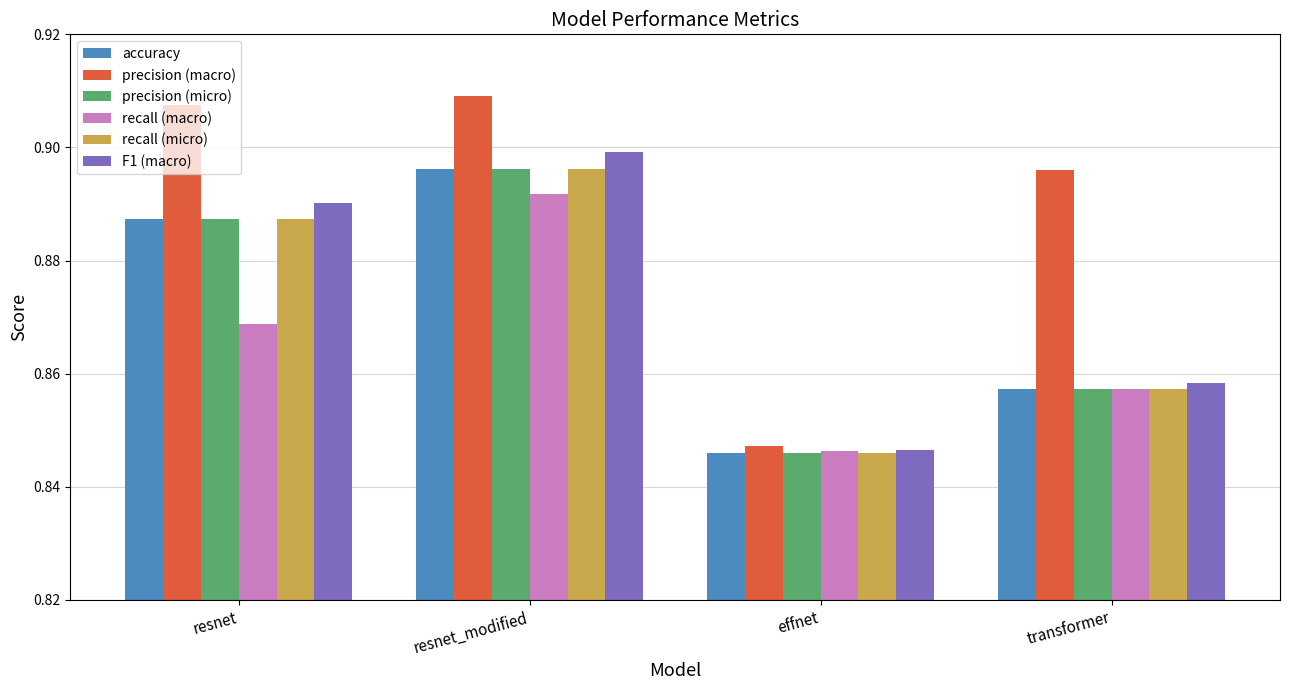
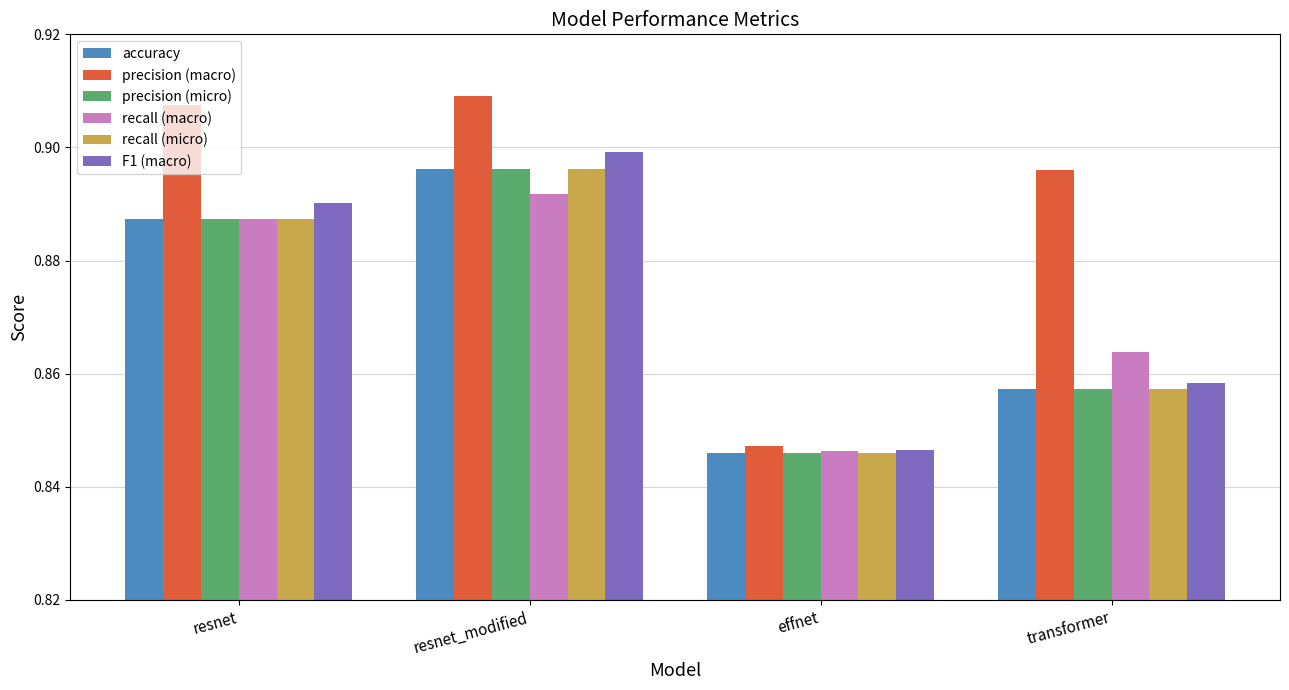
  {
    "precision (macro)": {
      "resnet_modified": 0.909,
      "effnet": 0.847,
      "transformer": 0.896
    },
    "precision (micro)": {
      "resnet": 0.887,
      "resnet_modified": 0.896,
      "effnet": 0.846,
      "transformer": 0.857
    },
    "recall (macro)": {
-     "resnet": 0.869,
+     "resnet": 0.887,
      "resnet_modified": 0.892,
      "effnet": 0.846,
-     "transformer": 0.857
+     "transformer": 0.864
    },
    "recall (micro)": {
      "resnet": 0.887,
      "resnet_modified": 0.896,
      "effnet": 0.846,
      "transformer": 0.857
    }
  }
